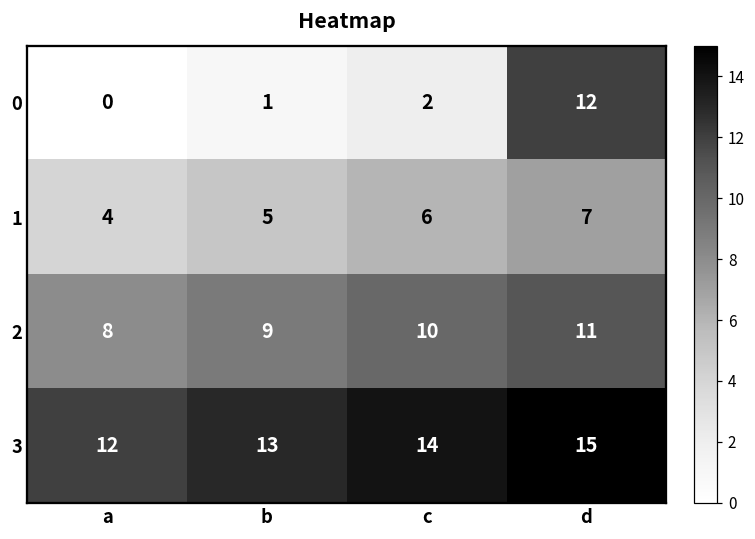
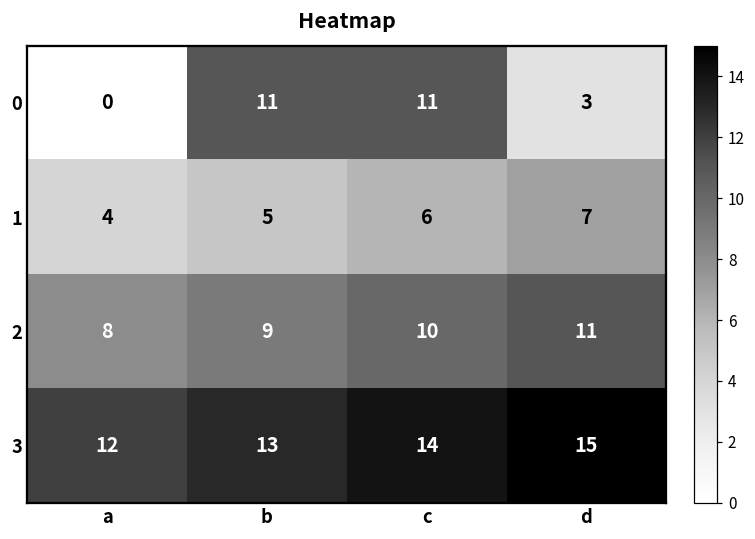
  {
    "0": {
      "a": 0,
-     "b": 1,
-     "c": 2,
-     "d": 12
+     "b": 11,
+     "c": 11,
+     "d": 3
    },
    "1": {
      "a": 4,
      "b": 5,
      "c": 6,
      "d": 7
    },
    "2": {
      "a": 8,
      "b": 9,
      "c": 10,
      "d": 11
    },
    "3": {
      "a": 12,
      "b": 13,
      "c": 14,
      "d": 15
    }
  }
